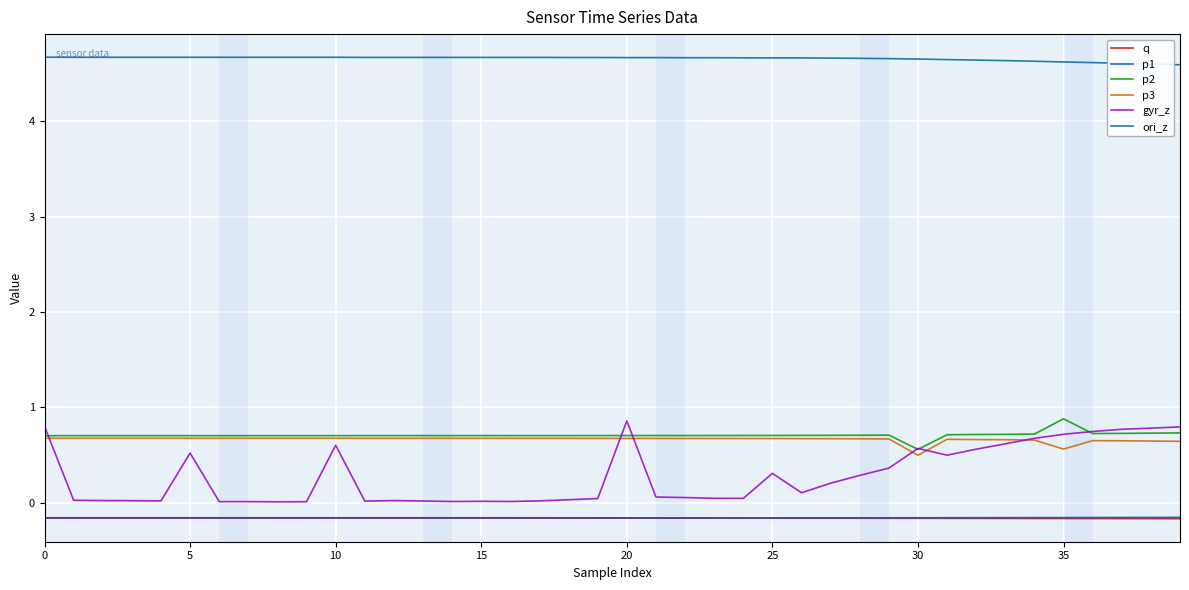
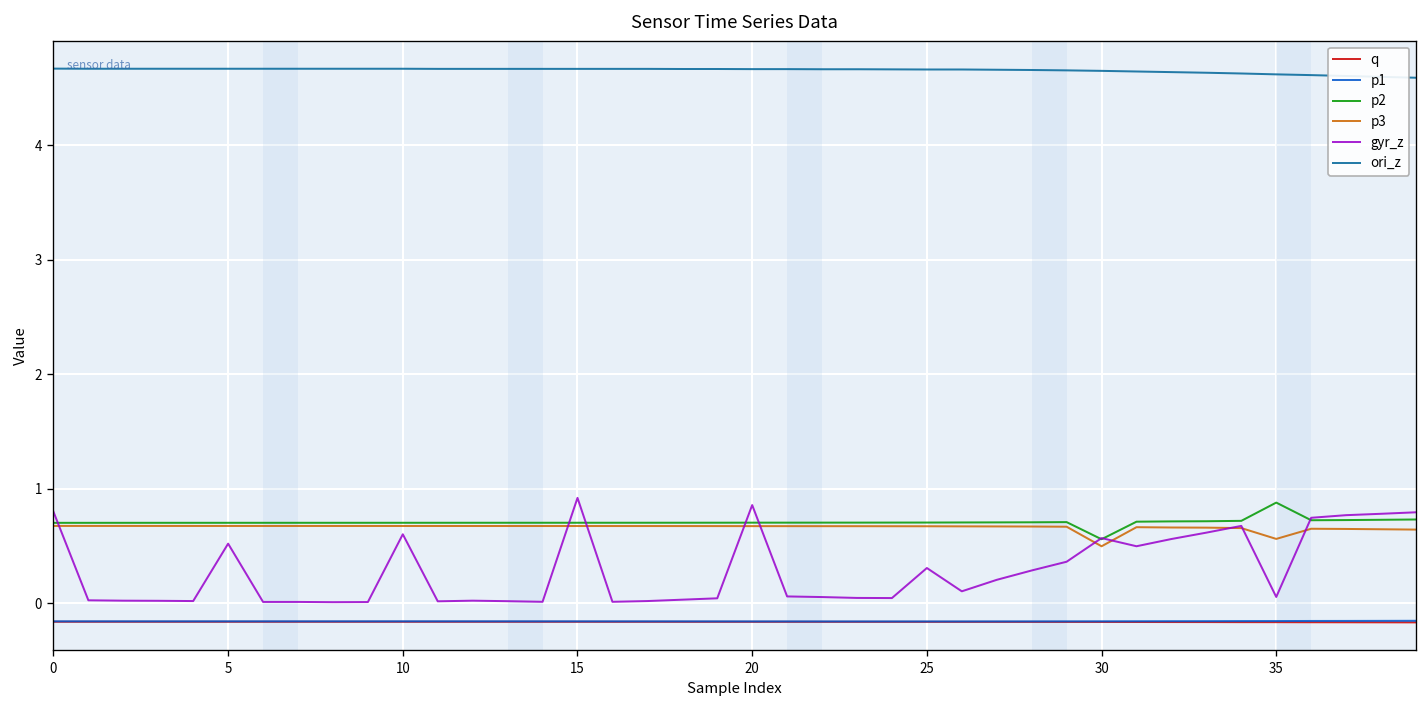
  {
    "p2": {
      "0": 0.7,
      "5": 0.7,
      "10": 0.7,
      "15": 0.7,
      "20": 0.7,
      "25": 0.7,
      "35": 0.9
    },
    "p3": {
      "0": 0.7,
      "5": 0.7,
      "10": 0.7,
      "15": 0.7,
      "20": 0.7,
      "25": 0.7,
      "30": 0.5,
      "35": 0.6
    },
    "gyr_z": {
      "0": 0.8,
      "5": 0.5,
      "10": 0.6,
-     "15": 0.0,
+     "15": 0.9,
      "20": 0.9,
      "25": 0.3,
-     "35": 0.7
+     "35": 0.1
    }
  }
